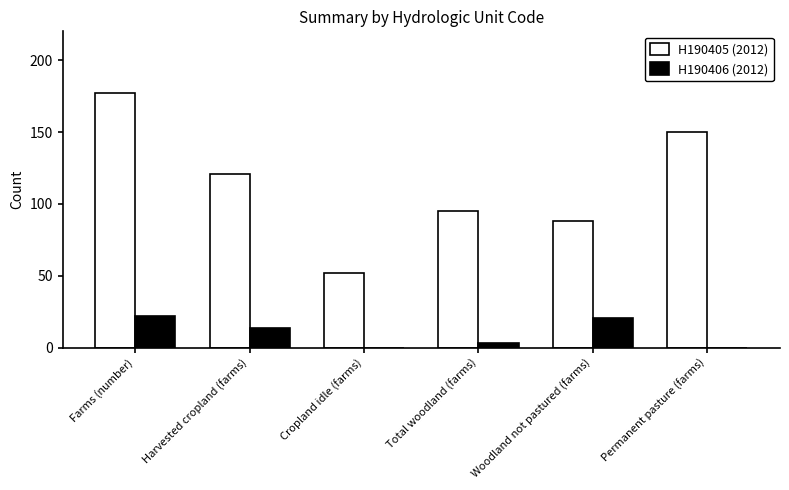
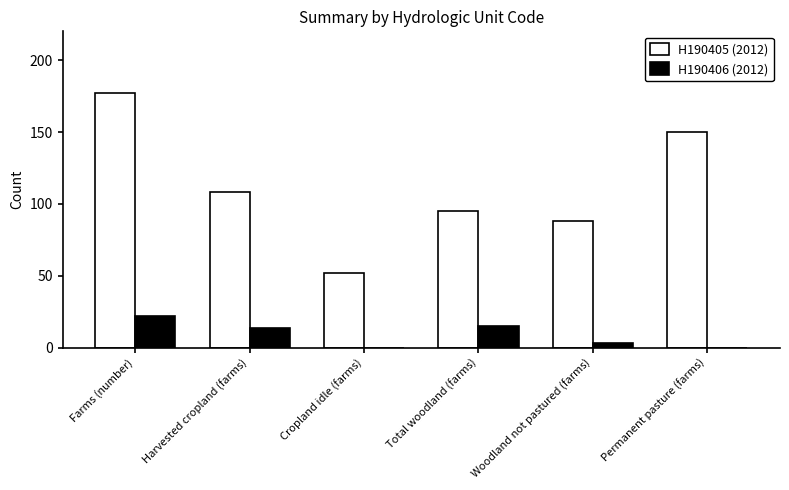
  {
    "H190405 (2012)": {
      "Farms (number)": 177,
-     "Harvested cropland (farms)": 121,
+     "Harvested cropland (farms)": 108,
      "Cropland idle (farms)": 52,
      "Total woodland (farms)": 95,
      "Woodland not pastured (farms)": 88,
      "Permanent pasture (farms)": 150
    },
    "H190406 (2012)": {
      "Farms (number)": 22,
      "Harvested cropland (farms)": 14,
      "Cropland idle (farms)": 0,
-     "Total woodland (farms)": 3,
-     "Woodland not pastured (farms)": 21,
+     "Total woodland (farms)": 15,
+     "Woodland not pastured (farms)": 3,
      "Permanent pasture (farms)": 0
    }
  }
